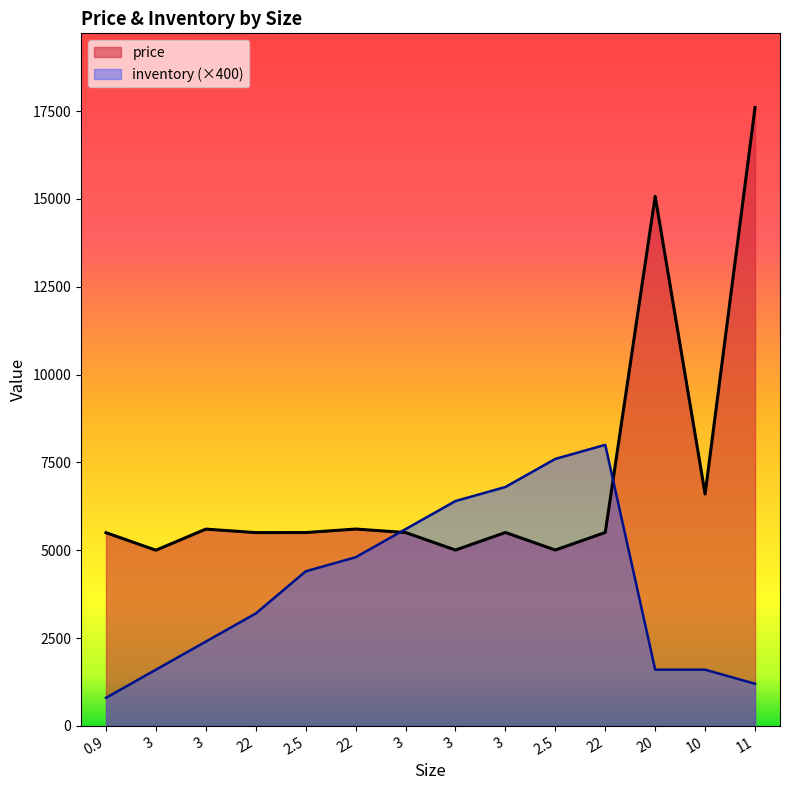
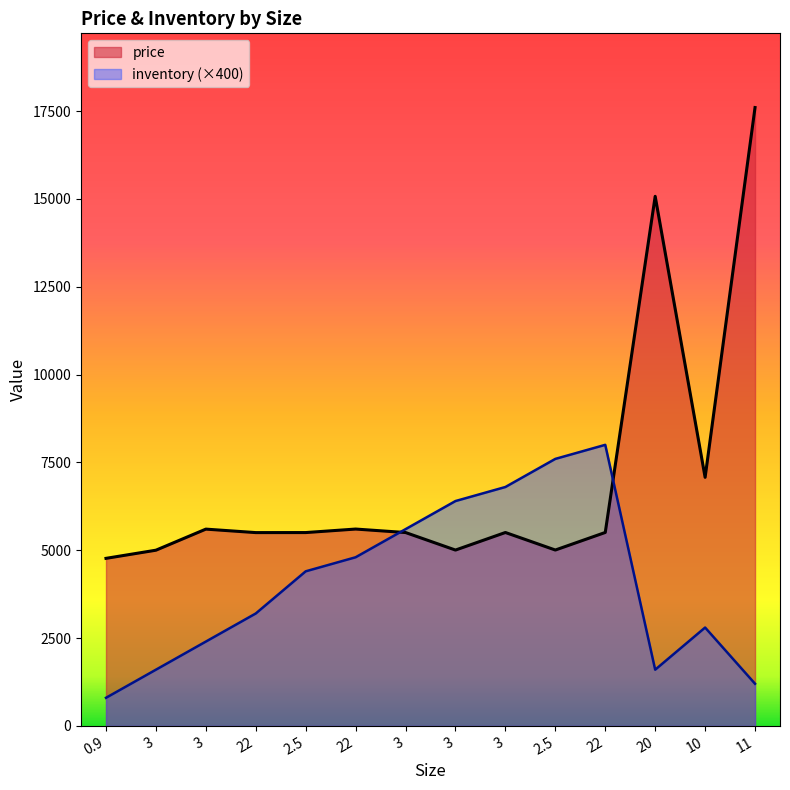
  {
    "price": {
-     "0.9": 5500,
+     "0.9": 4800,
      "20": 15100,
-     "10": 6600,
+     "10": 7100,
      "11": 17600
    },
    "inventory (×400)": {
      "0.9": 800,
      "20": 1600,
-     "10": 1600,
+     "10": 2800,
      "11": 1200
    }
  }
